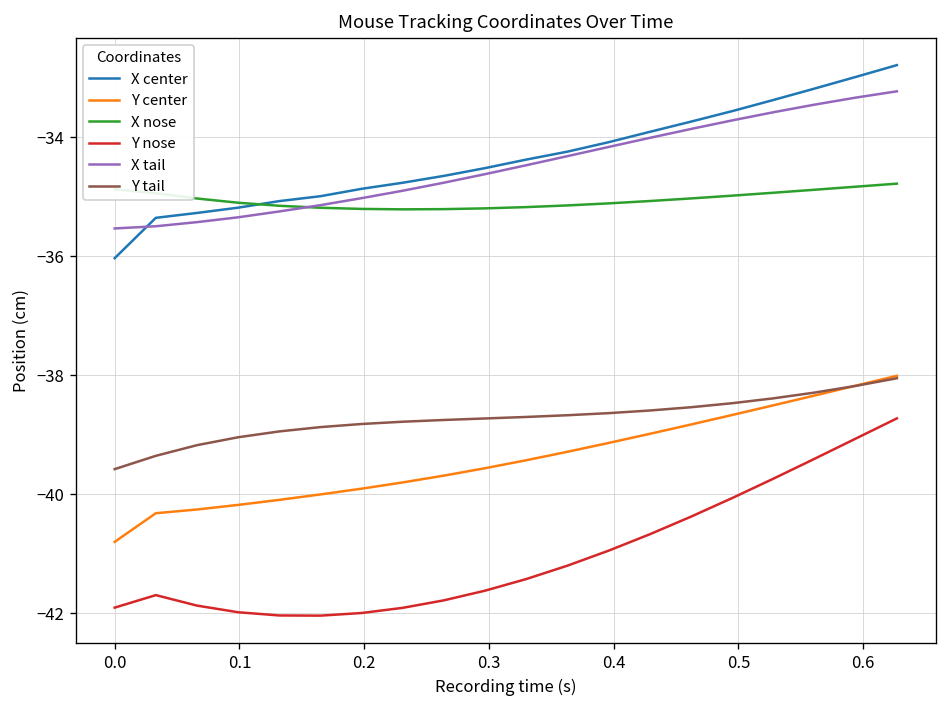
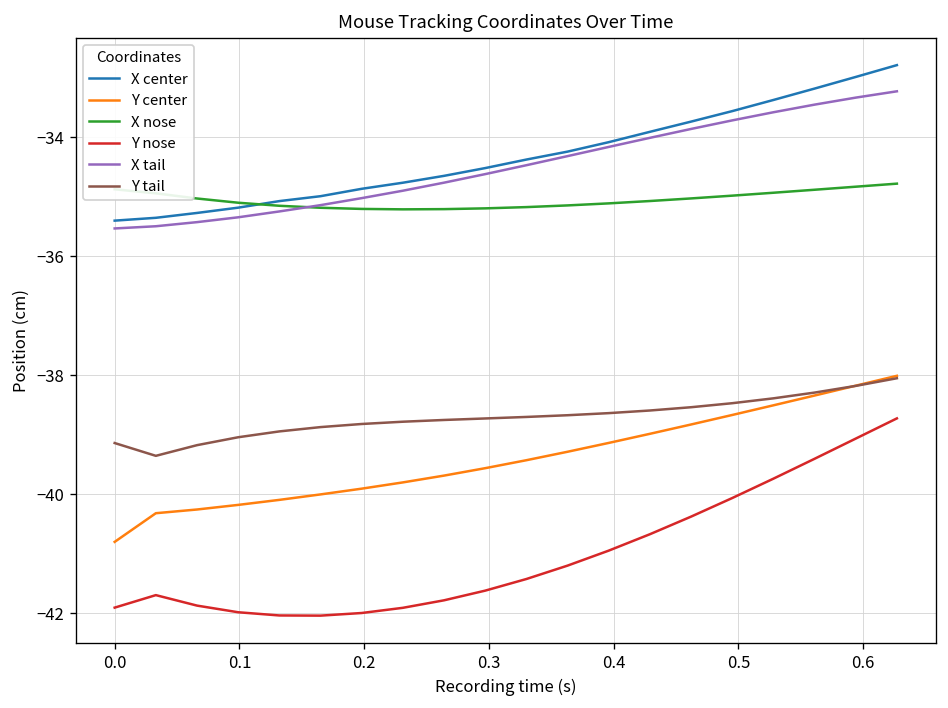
  {
    "X center": {
-     "0.0": -36.0
+     "0.0": -35.4
    },
    "Y center": {
      "0.0": -40.8
    },
    "Y nose": {
      "0.0": -41.9
    },
    "X tail": {
      "0.0": -35.5
    },
    "Y tail": {
-     "0.0": -39.6
+     "0.0": -39.1
    }
  }
